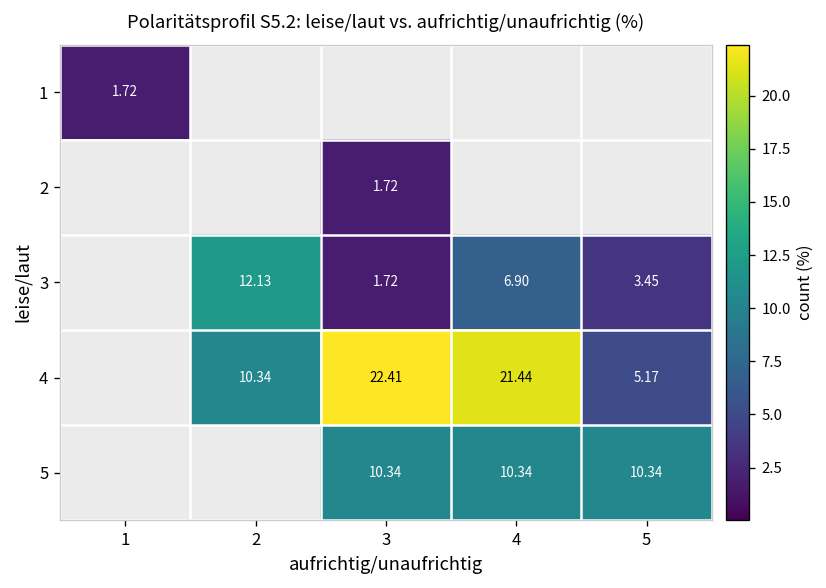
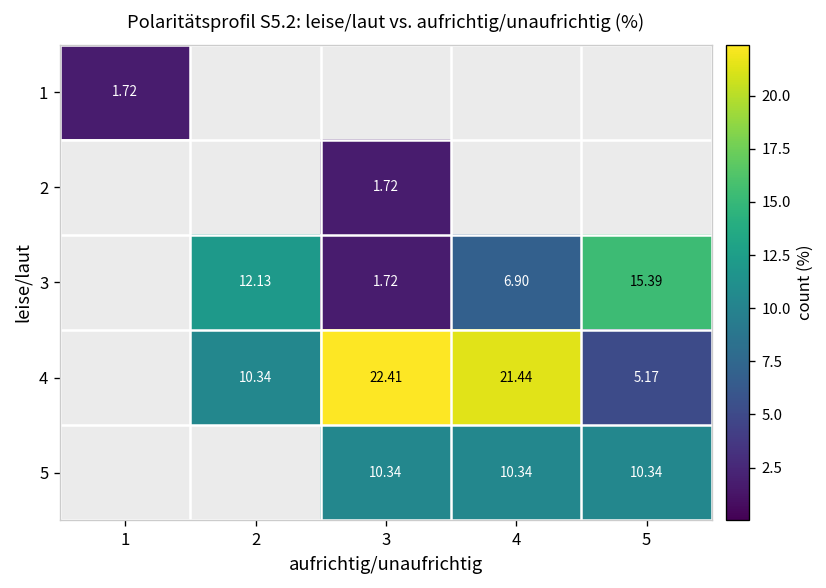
  {
    "1": {
      "1": 1.72
    },
    "2": {
      "3": 1.72
    },
    "3": {
      "2": 12.13,
      "3": 1.72,
      "4": 6.90,
-     "5": 3.45
+     "5": 15.39
    },
    "4": {
      "2": 10.34,
      "3": 22.41,
      "4": 21.44,
      "5": 5.17
    },
    "5": {
      "3": 10.34,
      "4": 10.34,
      "5": 10.34
    }
  }
